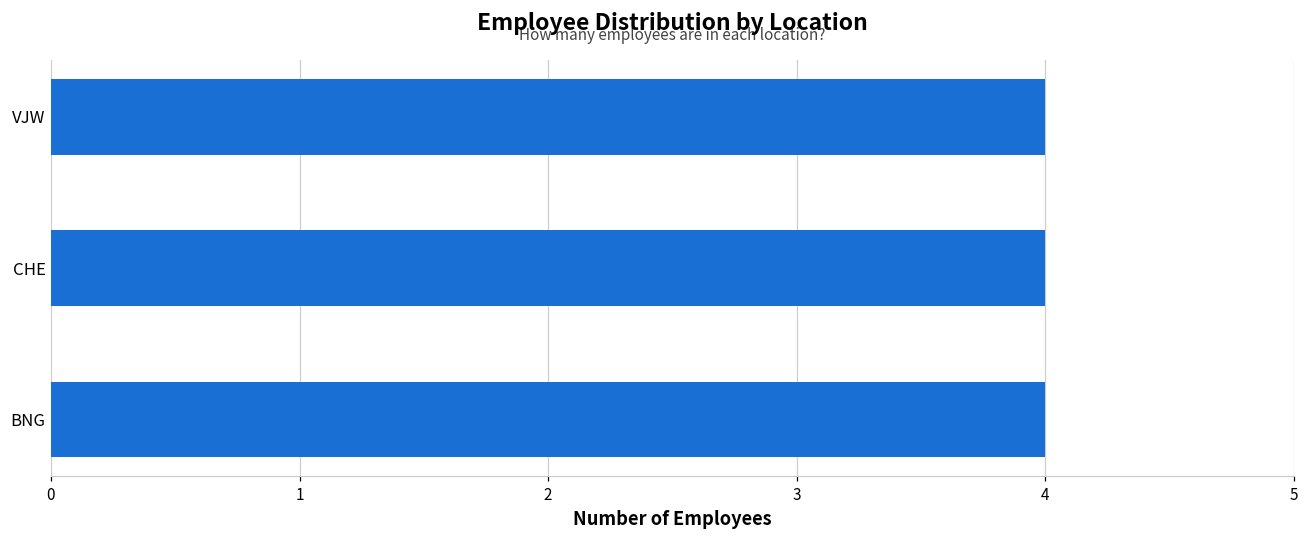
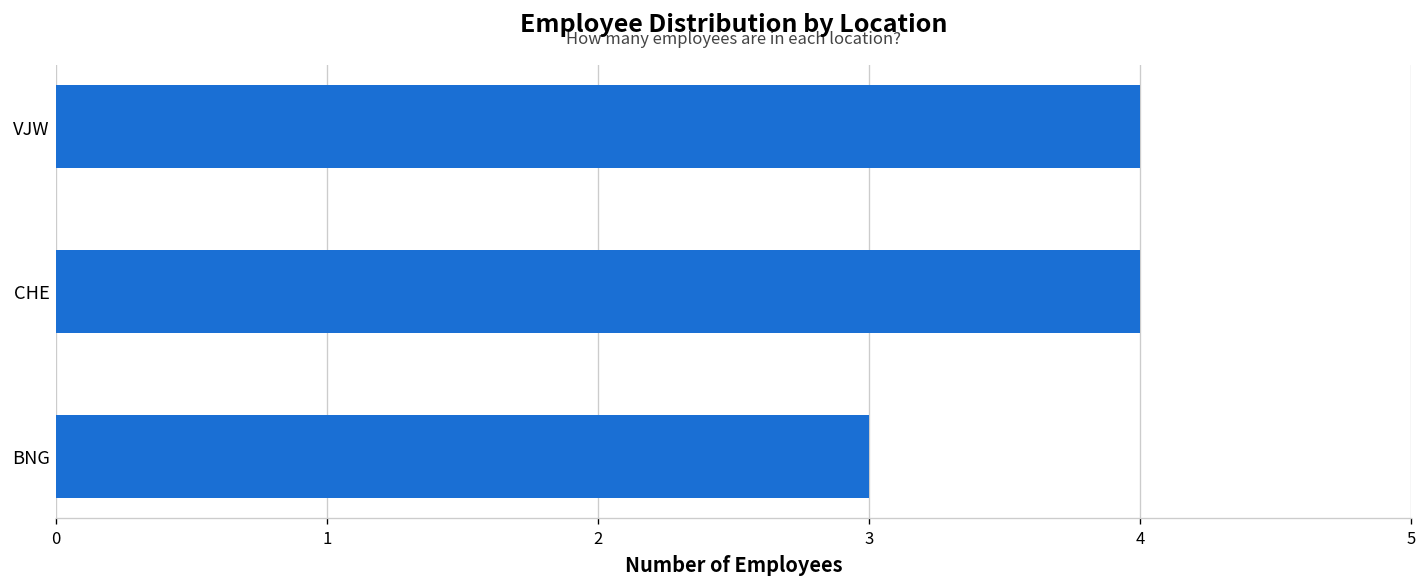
  {
    "VJW": 4,
    "CHE": 4,
-   "BNG": 4
+   "BNG": 3
  }
